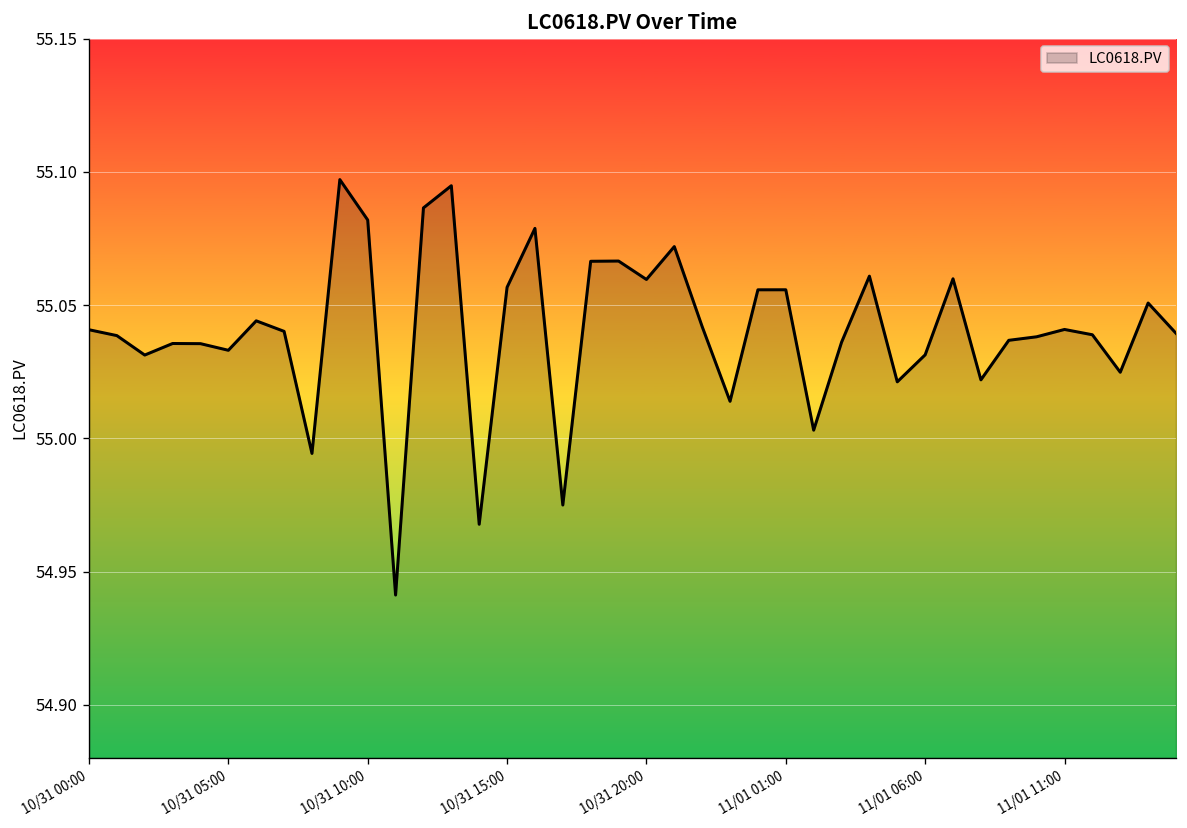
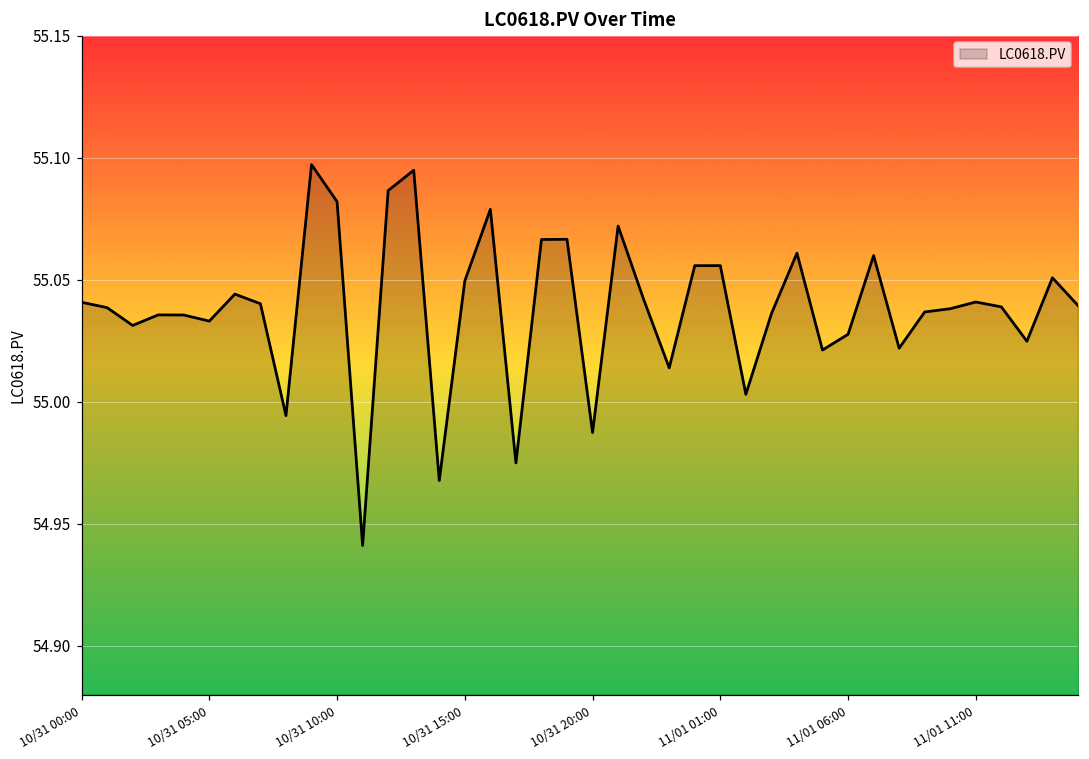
  {
    "10/31 00:00": 55.041,
    "10/31 05:00": 55.033,
    "10/31 10:00": 55.082,
-   "10/31 15:00": 55.057,
-   "10/31 20:00": 55.060,
+   "10/31 15:00": 55.050,
+   "10/31 20:00": 54.987,
    "11/01 01:00": 55.056,
-   "11/01 06:00": 55.031,
+   "11/01 06:00": 55.028,
    "11/01 11:00": 55.041
  }
